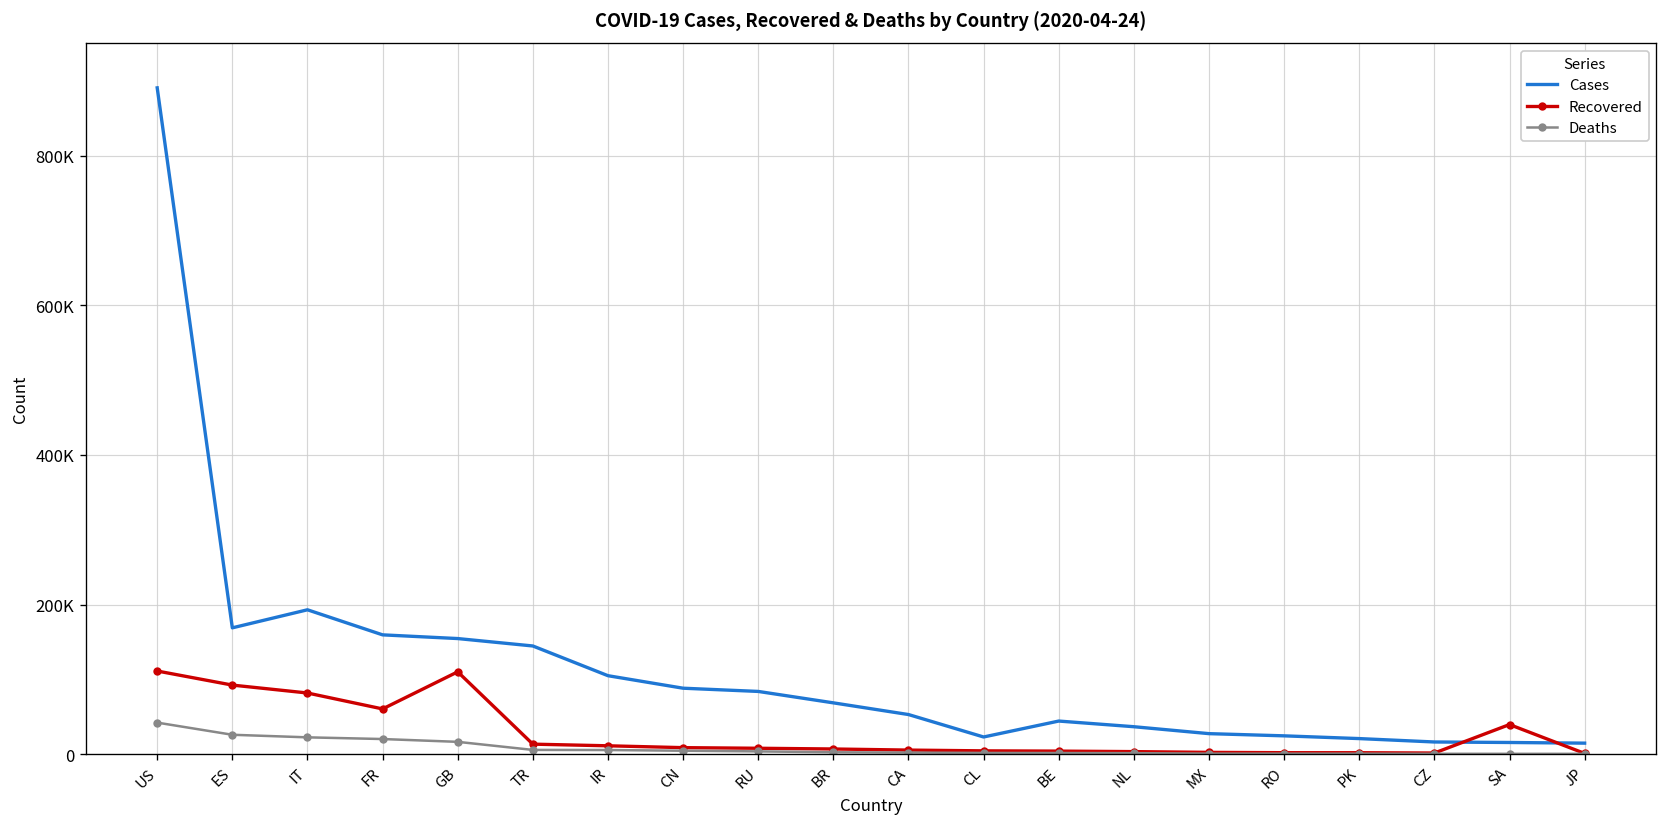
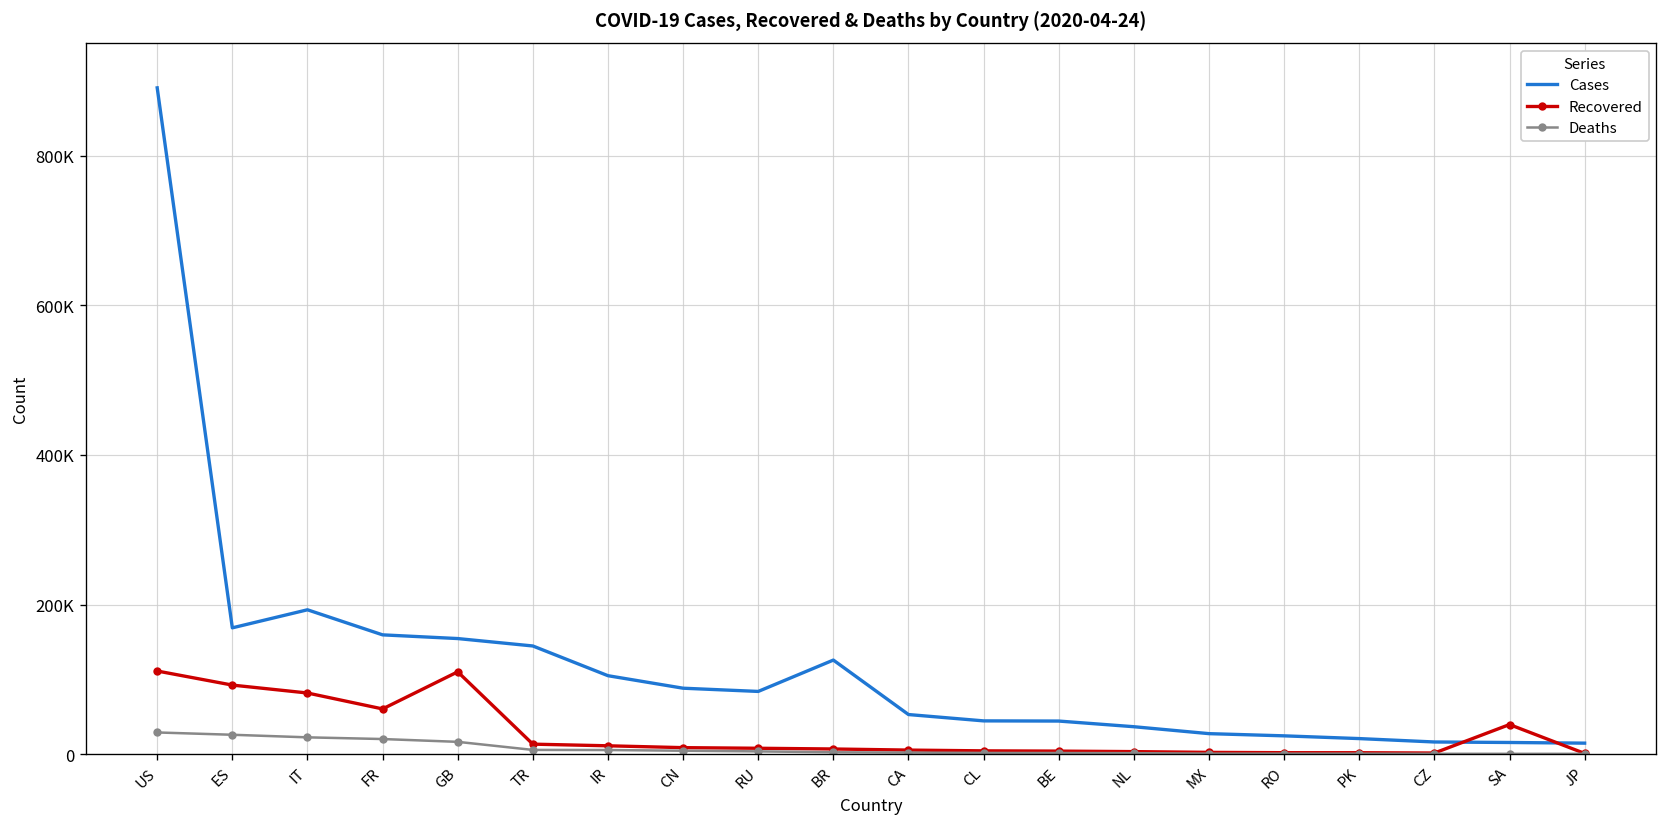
  {
    "Cases": {
      "US": 890000,
      "ES": 170000,
      "IT": 190000,
      "FR": 160000,
      "GB": 150000,
      "TR": 140000,
      "IR": 100000,
      "CN": 90000,
      "RU": 80000,
-     "BR": 70000,
+     "BR": 130000,
      "CA": 50000,
-     "CL": 20000,
+     "CL": 40000,
      "BE": 40000,
      "NL": 40000,
      "MX": 30000,
      "RO": 20000,
      "PK": 20000,
      "CZ": 20000,
      "SA": 20000,
      "JP": 10000
    },
    "Recovered": {
      "US": 110000,
      "ES": 90000,
      "IT": 80000,
      "FR": 60000,
      "GB": 110000,
      "TR": 10000,
      "IR": 10000,
      "RU": 10000,
      "BR": 10000,
      "SA": 40000
    },
    "Deaths": {
-     "US": 40000,
+     "US": 30000,
      "ES": 30000,
      "IT": 20000,
      "FR": 20000,
      "GB": 20000,
      "TR": 10000,
      "IR": 10000,
      "RU": 0,
      "BR": 0,
      "SA": 0
    }
  }
